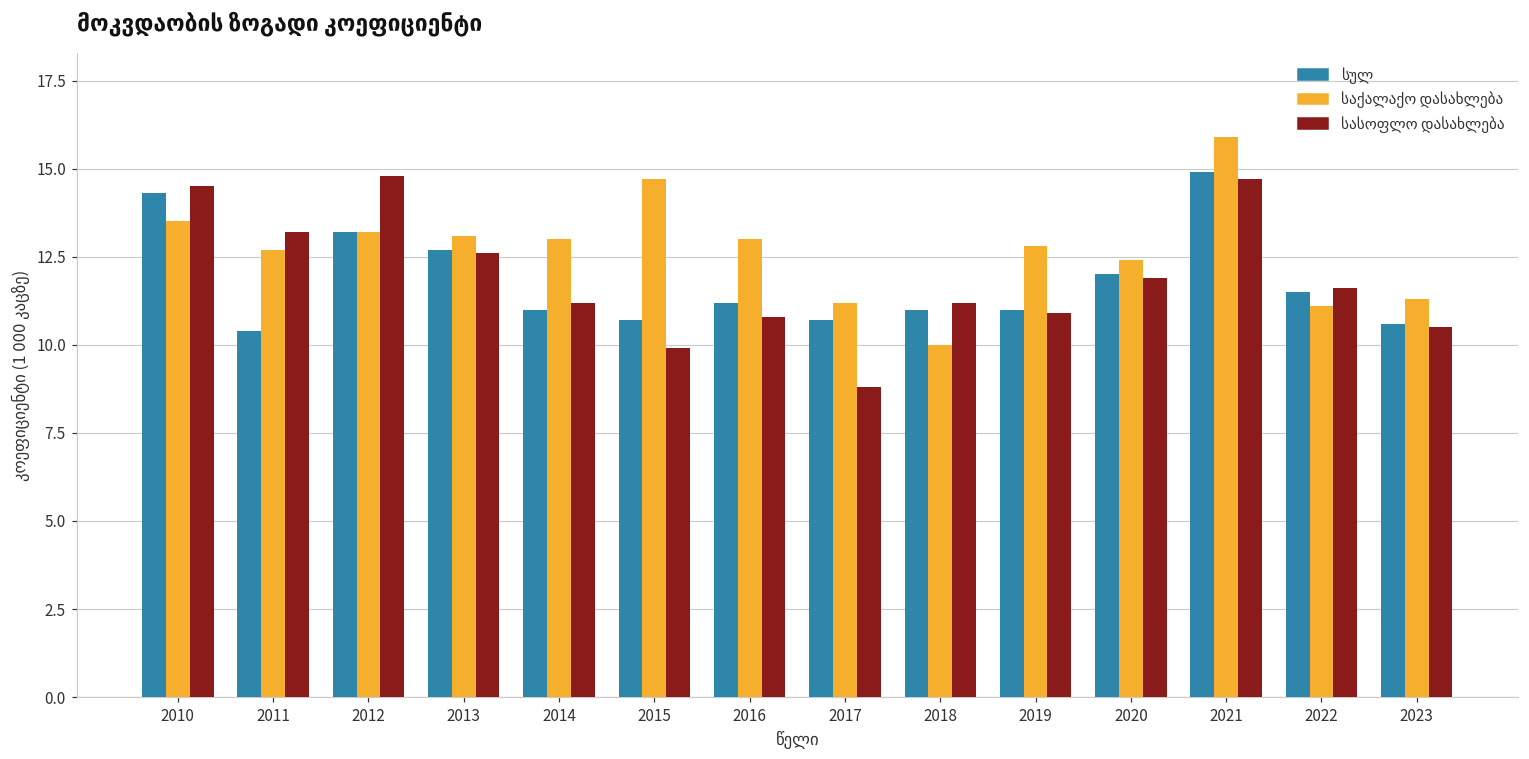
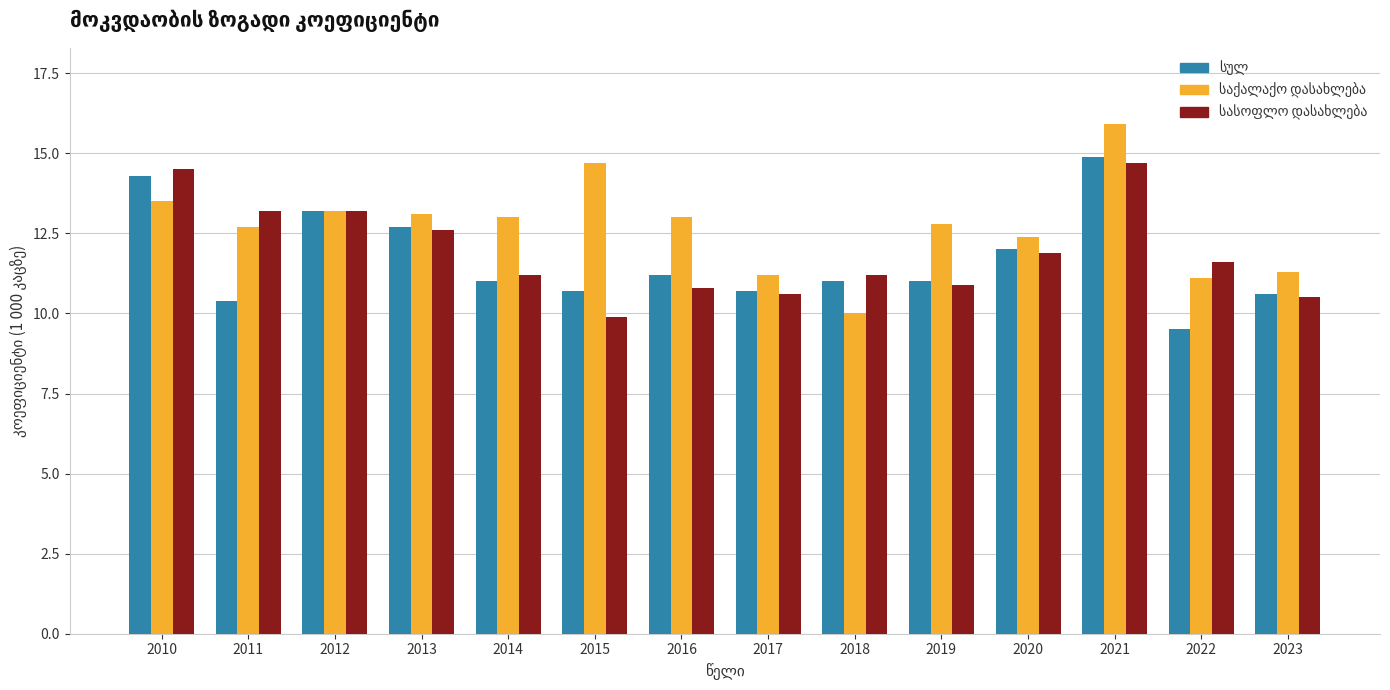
  {
    "სულ": {
      "2010": 14.3,
      "2011": 10.4,
      "2012": 13.2,
      "2013": 12.7,
      "2014": 11.0,
      "2015": 10.7,
      "2016": 11.2,
      "2017": 10.7,
      "2018": 11.0,
      "2019": 11.0,
      "2020": 12.0,
      "2021": 14.9,
-     "2022": 11.5,
+     "2022": 9.5,
      "2023": 10.6
    },
    "საქალაქო დასახლება": {
      "2010": 13.5,
      "2011": 12.7,
      "2012": 13.2,
      "2013": 13.1,
      "2014": 13.0,
      "2015": 14.7,
      "2016": 13.0,
      "2017": 11.2,
      "2018": 10.0,
      "2019": 12.8,
      "2020": 12.4,
      "2021": 15.9,
      "2022": 11.1,
      "2023": 11.3
    },
    "სასოფლო დასახლება": {
      "2010": 14.5,
      "2011": 13.2,
-     "2012": 14.8,
+     "2012": 13.2,
      "2013": 12.6,
      "2014": 11.2,
      "2015": 9.9,
      "2016": 10.8,
-     "2017": 8.8,
+     "2017": 10.6,
      "2018": 11.2,
      "2019": 10.9,
      "2020": 11.9,
      "2021": 14.7,
      "2022": 11.6,
      "2023": 10.5
    }
  }
